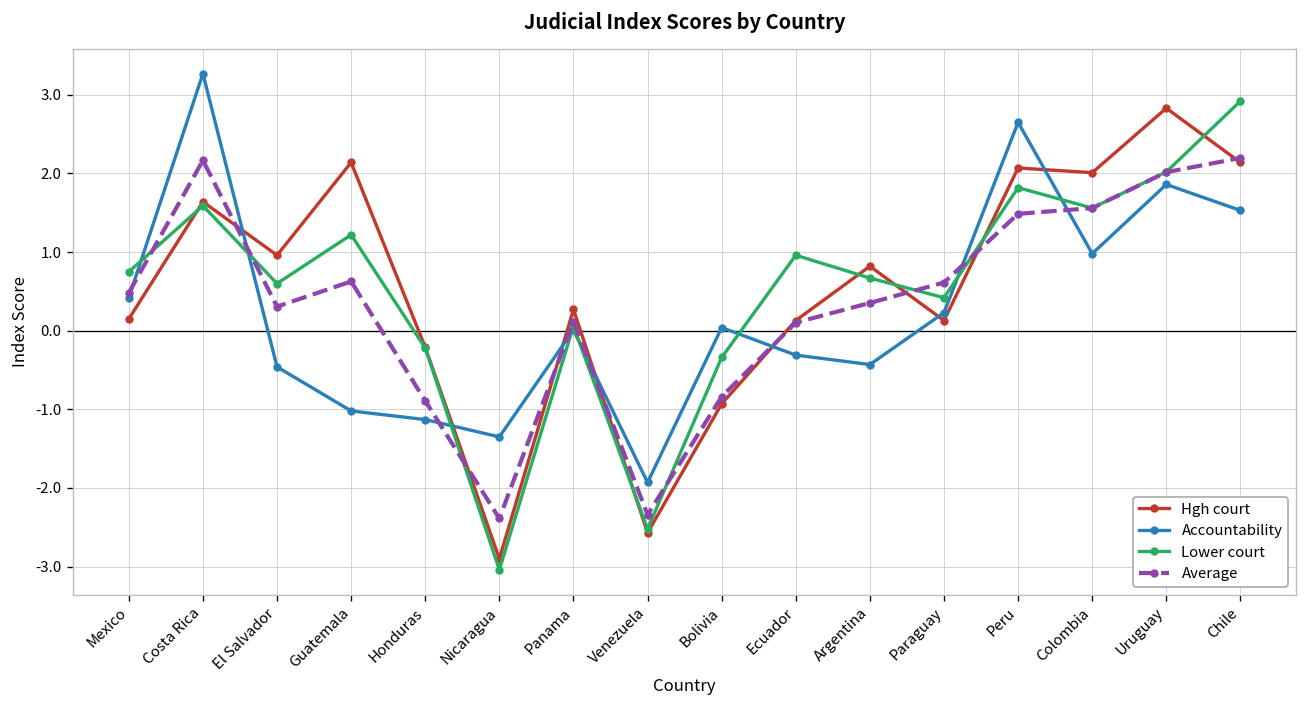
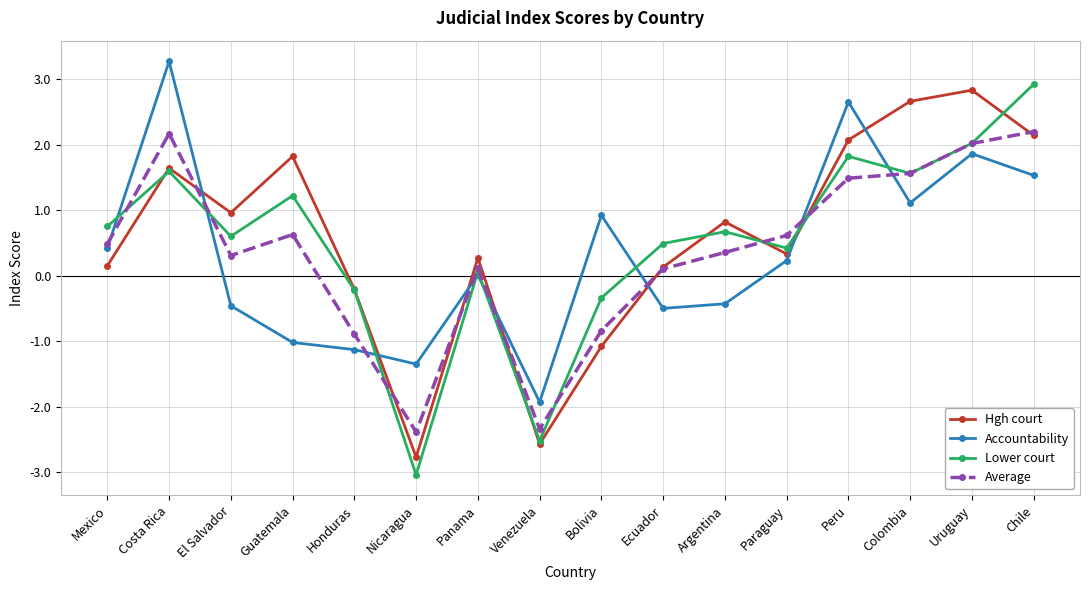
  {
    "Hgh court": {
      "Mexico": 0.2,
      "Costa Rica": 1.6,
      "El Salvador": 1.0,
-     "Guatemala": 2.1,
-     "Nicaragua": -2.9,
+     "Guatemala": 1.8,
+     "Nicaragua": -2.8,
      "Panama": 0.3,
      "Venezuela": -2.6,
-     "Bolivia": -0.9,
+     "Bolivia": -1.1,
      "Argentina": 0.8,
-     "Paraguay": 0.1,
+     "Paraguay": 0.3,
      "Peru": 2.1,
-     "Colombia": 2.0,
+     "Colombia": 2.7,
      "Uruguay": 2.8,
      "Chile": 2.1
    },
    "Accountability": {
      "Mexico": 0.4,
      "Costa Rica": 3.3,
      "El Salvador": -0.5,
      "Guatemala": -1.0,
      "Honduras": -1.1,
      "Nicaragua": -1.4,
      "Panama": 0.0,
      "Venezuela": -1.9,
-     "Bolivia": 0.0,
-     "Ecuador": -0.3,
+     "Bolivia": 0.9,
+     "Ecuador": -0.5,
      "Argentina": -0.4,
      "Paraguay": 0.2,
      "Peru": 2.7,
-     "Colombia": 1.0,
+     "Colombia": 1.1,
      "Uruguay": 1.9,
      "Chile": 1.5
    },
    "Lower court": {
      "Mexico": 0.8,
      "Costa Rica": 1.6,
      "El Salvador": 0.6,
      "Guatemala": 1.2,
      "Nicaragua": -3.0,
      "Panama": 0.1,
      "Venezuela": -2.5,
      "Bolivia": -0.3,
-     "Ecuador": 1.0,
+     "Ecuador": 0.5,
      "Argentina": 0.7,
      "Paraguay": 0.4,
      "Peru": 1.8,
      "Chile": 2.9
    },
    "Average": {
      "Mexico": 0.5,
      "Costa Rica": 2.2,
      "El Salvador": 0.3,
      "Guatemala": 0.6,
      "Honduras": -0.9,
      "Nicaragua": -2.4,
      "Panama": 0.1,
      "Venezuela": -2.3,
      "Bolivia": -0.8,
      "Argentina": 0.4,
      "Paraguay": 0.6,
      "Peru": 1.5,
      "Chile": 2.2
    }
  }
